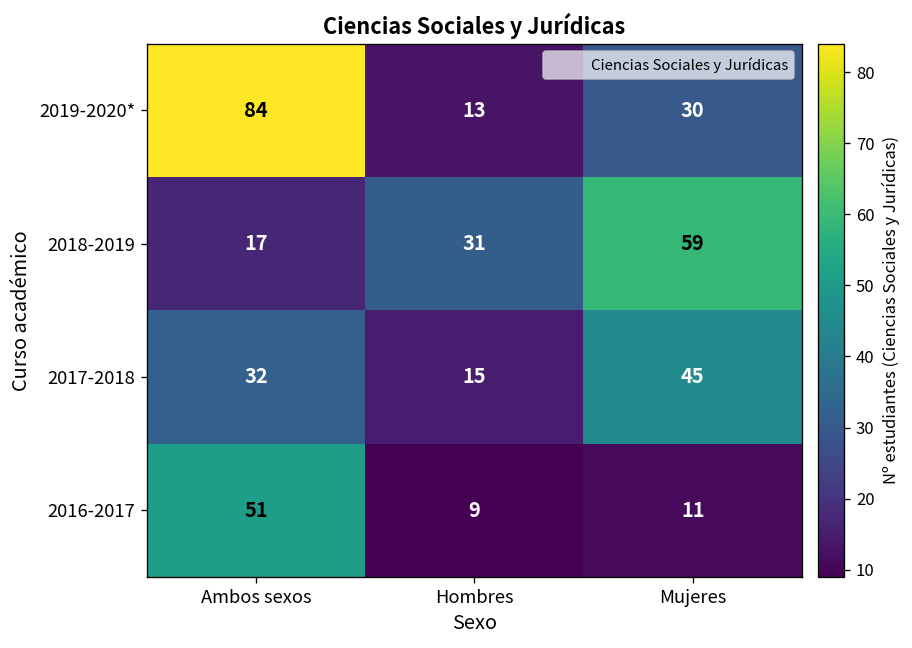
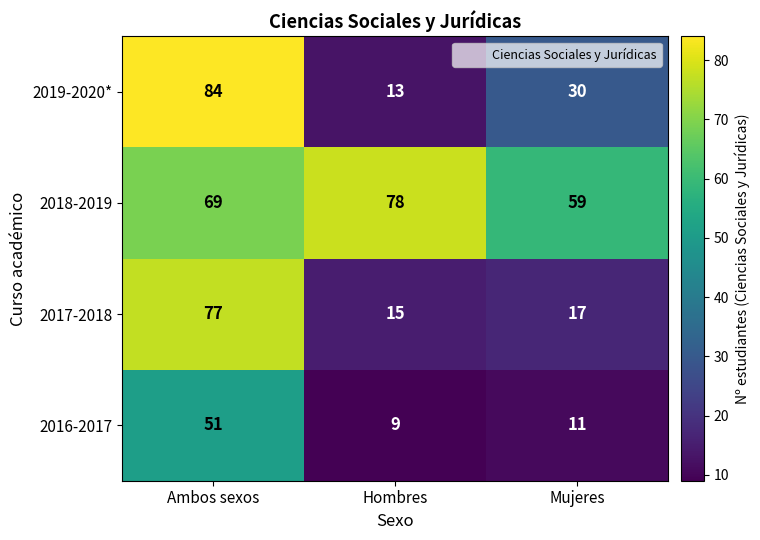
  {
    "2019-2020*": {
      "Ambos sexos": 84,
      "Hombres": 13,
      "Mujeres": 30
    },
    "2018-2019": {
-     "Ambos sexos": 17,
-     "Hombres": 31,
+     "Ambos sexos": 69,
+     "Hombres": 78,
      "Mujeres": 59
    },
    "2017-2018": {
-     "Ambos sexos": 32,
+     "Ambos sexos": 77,
      "Hombres": 15,
-     "Mujeres": 45
+     "Mujeres": 17
    },
    "2016-2017": {
      "Ambos sexos": 51,
      "Hombres": 9,
      "Mujeres": 11
    }
  }
